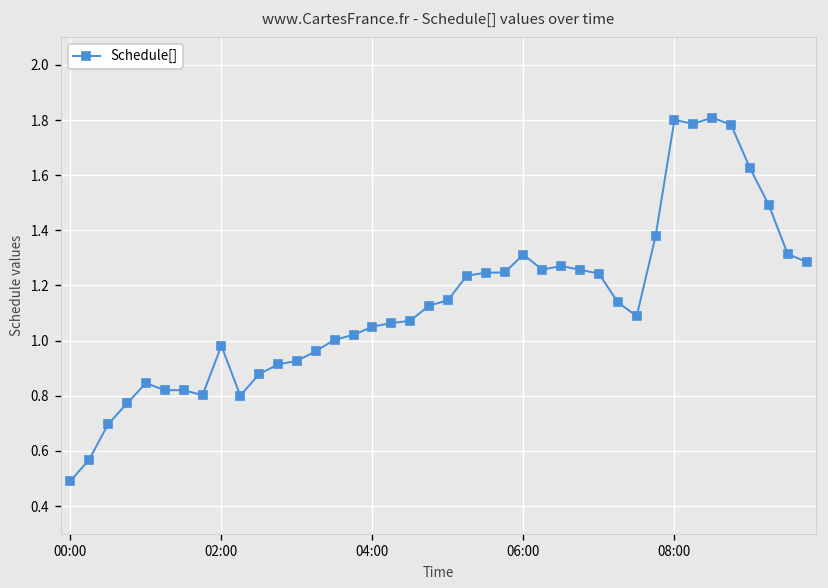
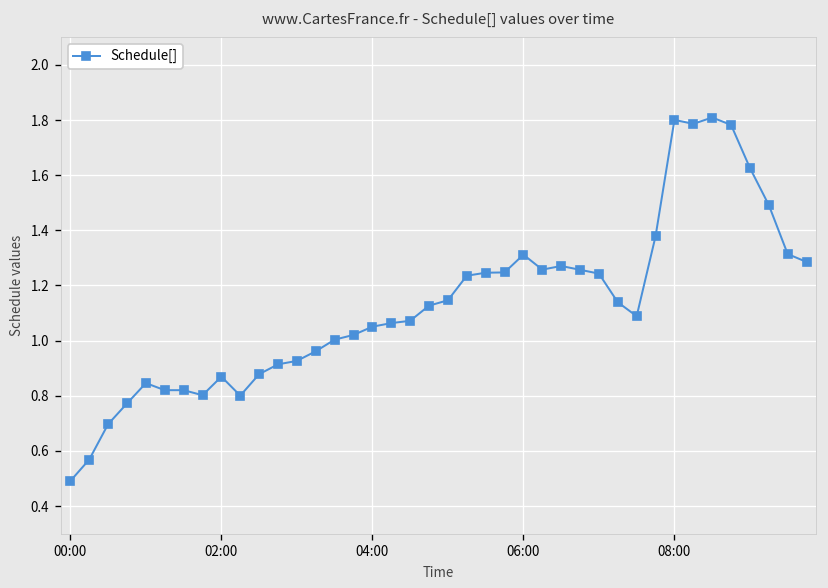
  {
    "00:00": 0.49,
-   "02:00": 0.98,
+   "02:00": 0.87,
    "04:00": 1.05,
    "06:00": 1.31,
    "08:00": 1.80
  }
